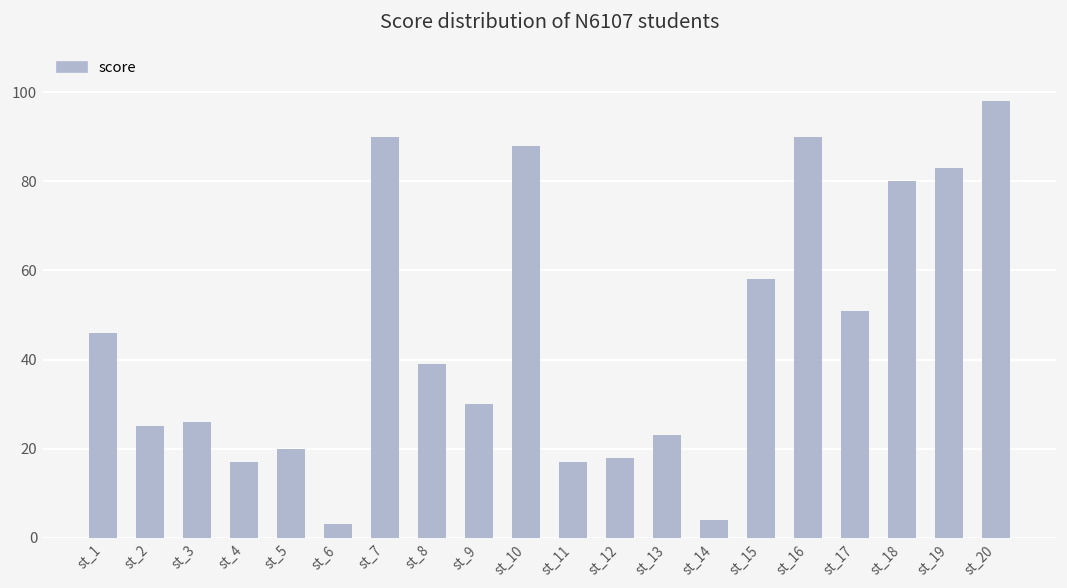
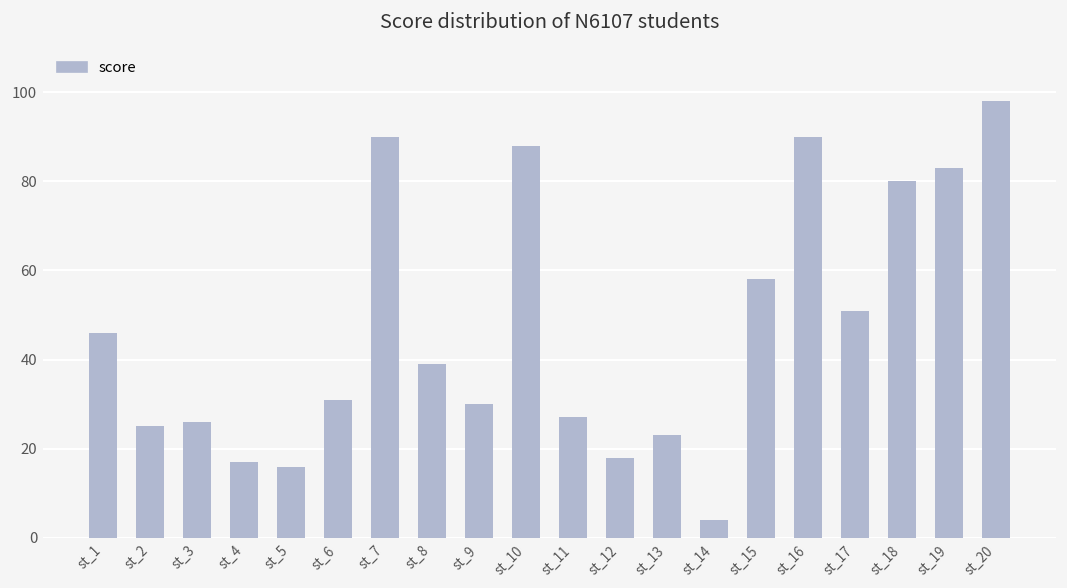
  {
    "st_1": 46,
    "st_2": 25,
    "st_3": 26,
    "st_4": 17,
-   "st_5": 20,
-   "st_6": 3,
+   "st_5": 16,
+   "st_6": 31,
    "st_7": 90,
    "st_8": 39,
    "st_9": 30,
    "st_10": 88,
-   "st_11": 17,
+   "st_11": 27,
    "st_12": 18,
    "st_13": 23,
    "st_14": 4,
    "st_15": 58,
    "st_16": 90,
    "st_17": 51,
    "st_18": 80,
    "st_19": 83,
    "st_20": 98
  }
